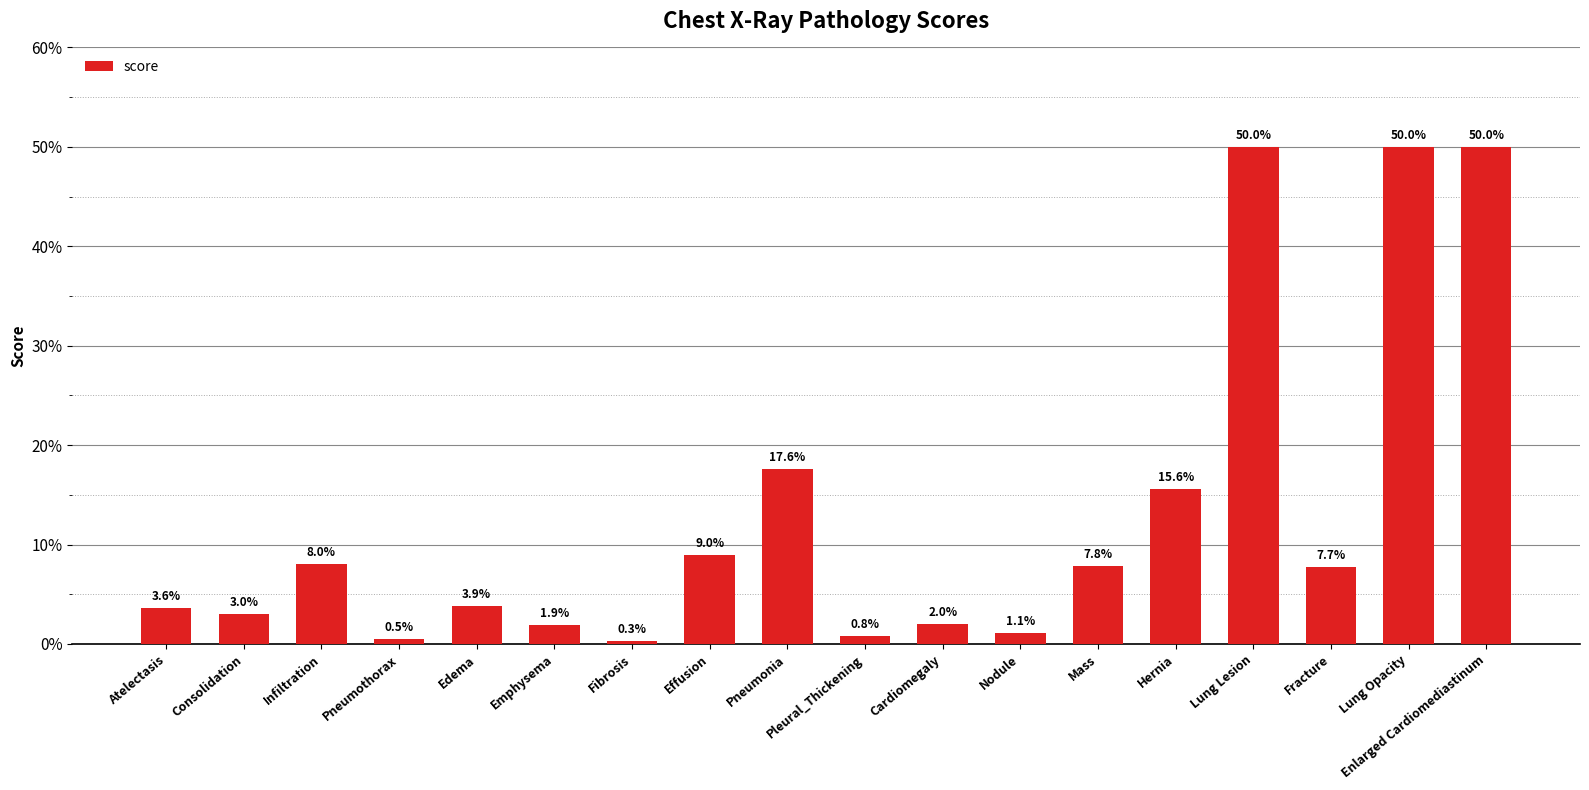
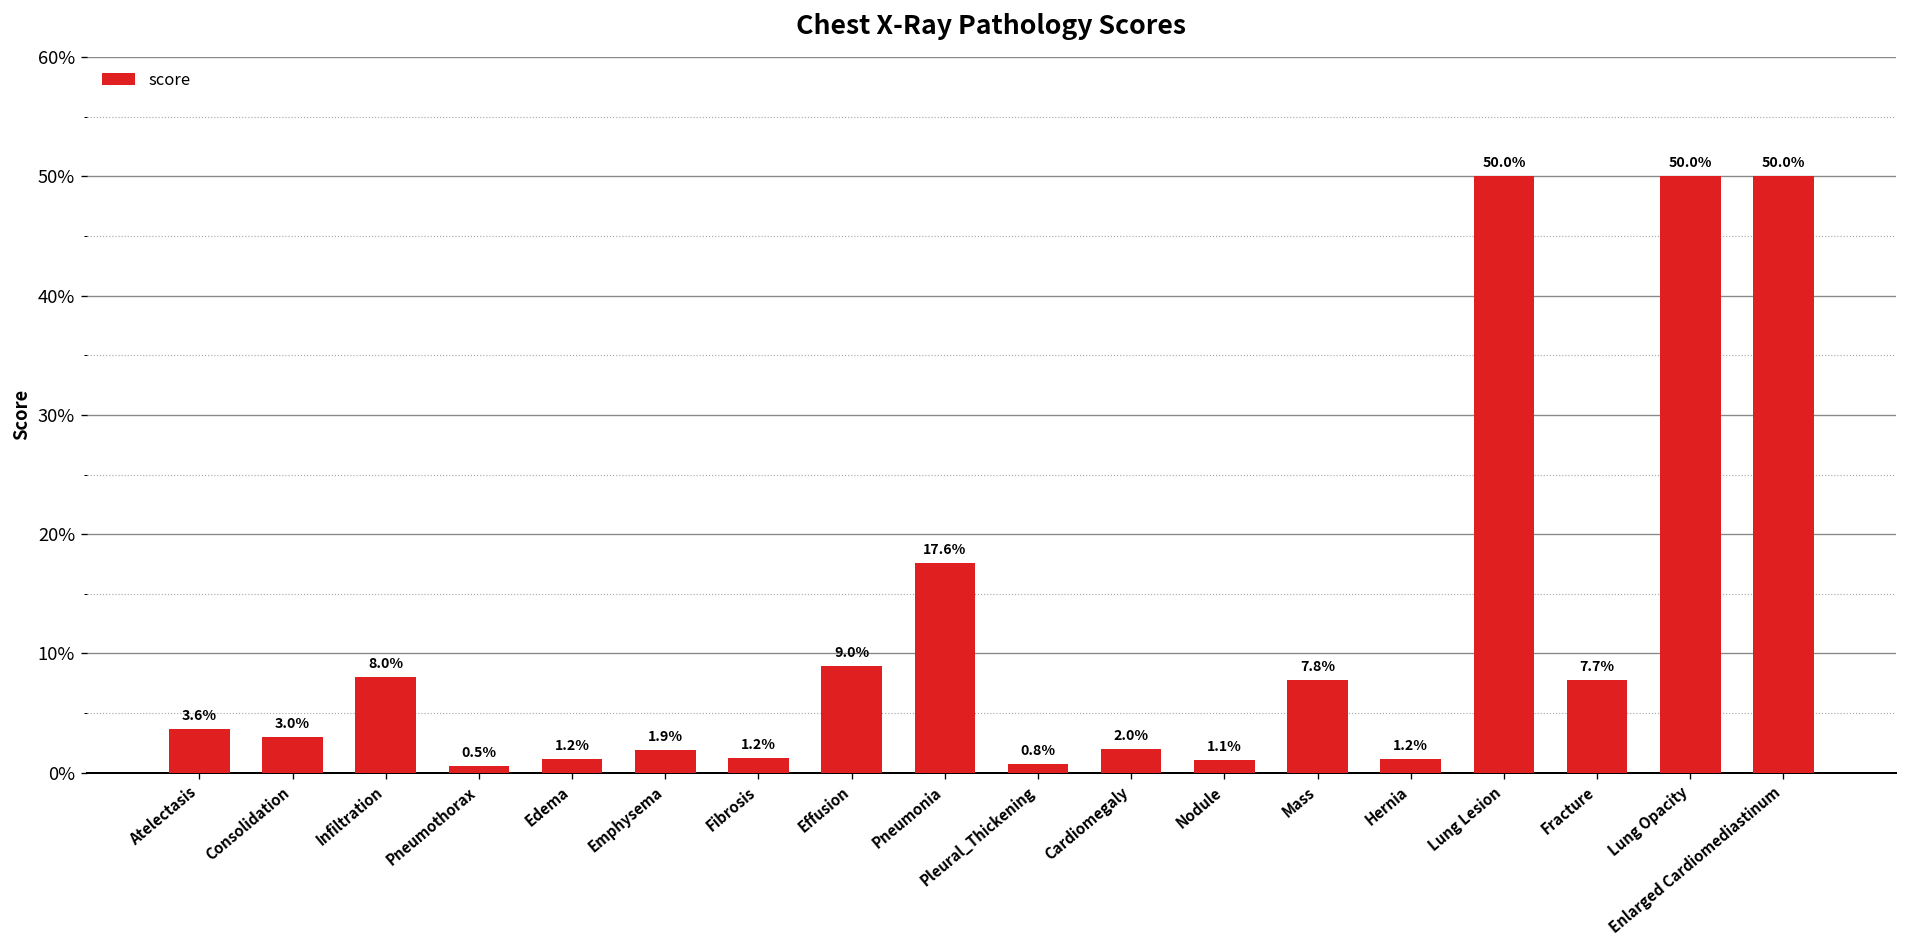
  {
    "Atelectasis": "3.6%",
    "Consolidation": "3.0%",
    "Infiltration": "8.0%",
    "Pneumothorax": "0.5%",
-   "Edema": "3.9%",
+   "Edema": "1.2%",
    "Emphysema": "1.9%",
-   "Fibrosis": "0.3%",
+   "Fibrosis": "1.2%",
    "Effusion": "9.0%",
    "Pneumonia": "17.6%",
    "Pleural_Thickening": "0.8%",
    "Cardiomegaly": "2.0%",
    "Nodule": "1.1%",
    "Mass": "7.8%",
-   "Hernia": "15.6%",
+   "Hernia": "1.2%",
    "Lung Lesion": "50.0%",
    "Fracture": "7.7%",
    "Lung Opacity": "50.0%",
    "Enlarged Cardiomediastinum": "50.0%"
  }
